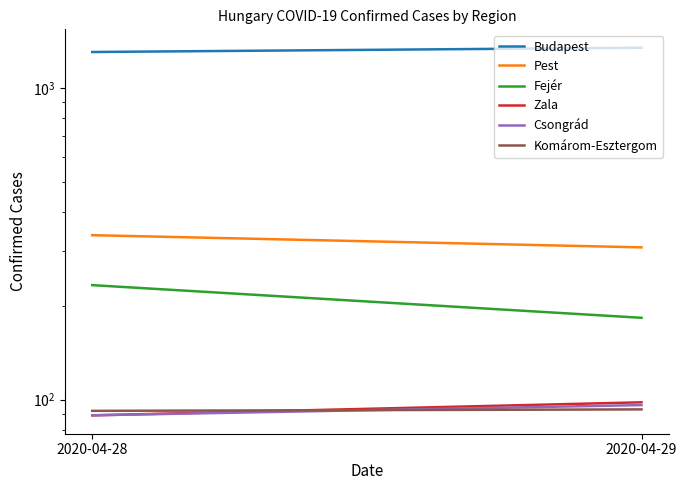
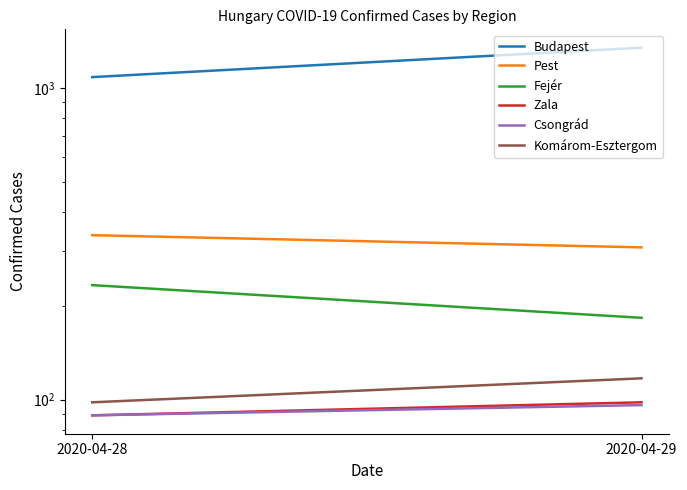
  {
    "Budapest": {
-     "2020-04-28": 1310
+     "2020-04-28": 1080
    },
    "Pest": {
      "2020-04-28": 340,
      "2020-04-29": 310
    },
    "Fejér": {
      "2020-04-28": 230,
      "2020-04-29": 180
    },
    "Zala": {
      "2020-04-29": 98
    },
    "Csongrád": {
      "2020-04-29": 96
    },
    "Komárom-Esztergom": {
-     "2020-04-28": 92,
-     "2020-04-29": 93
+     "2020-04-28": 98,
+     "2020-04-29": 117
    }
  }
